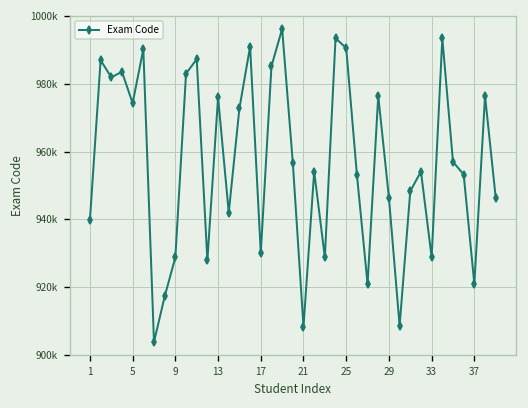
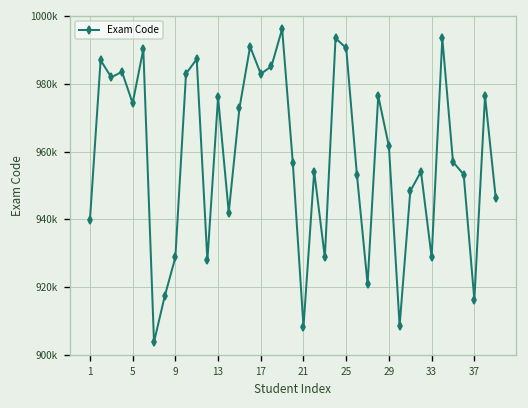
  {
    "1": 940000,
    "5": 974000,
    "9": 929000,
    "13": 976000,
-   "17": 930000,
+   "17": 983000,
    "21": 908000,
    "25": 991000,
-   "29": 946000,
+   "29": 962000,
    "33": 929000,
-   "37": 921000
+   "37": 916000
  }
